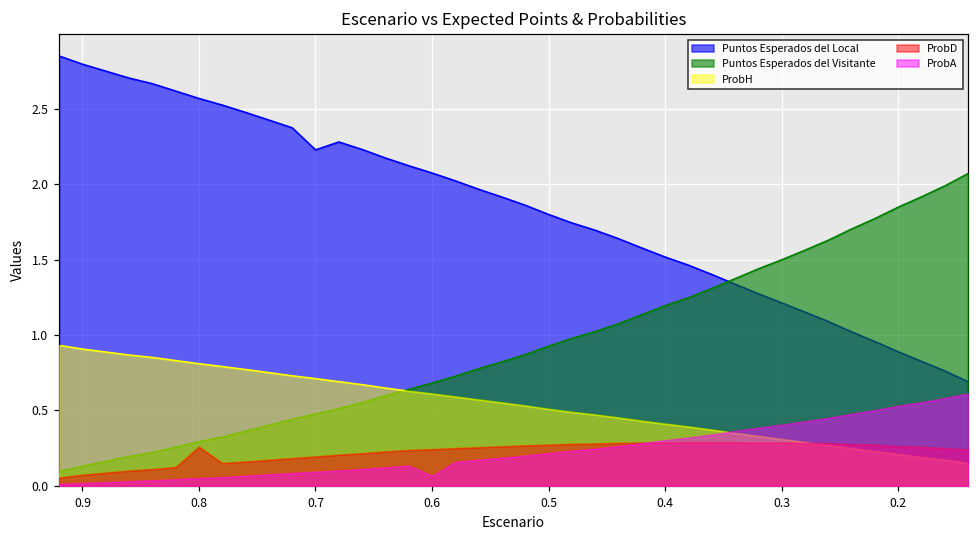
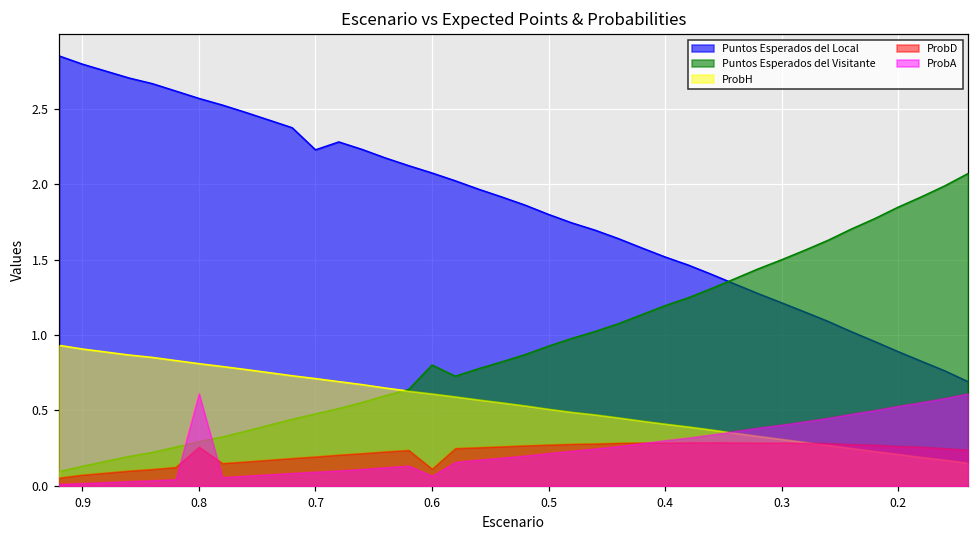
  {
    "Puntos Esperados del Local": {
      "0.9": 2.80,
      "0.8": 2.57,
      "0.7": 2.23,
      "0.6": 2.07,
      "0.5": 1.80,
      "0.4": 1.52,
      "0.3": 1.21,
      "0.2": 0.89
    },
    "Puntos Esperados del Visitante": {
      "0.9": 0.13,
      "0.8": 0.29,
      "0.7": 0.48,
-     "0.6": 0.68,
+     "0.6": 0.80,
      "0.5": 0.93,
      "0.4": 1.20,
      "0.3": 1.50,
      "0.2": 1.85
    },
    "ProbH": {
      "0.9": 0.91,
      "0.8": 0.81,
      "0.7": 0.71,
      "0.6": 0.61,
      "0.5": 0.51,
      "0.4": 0.41,
      "0.3": 0.31,
      "0.2": 0.21
    },
    "ProbD": {
      "0.9": 0.07,
      "0.8": 0.26,
      "0.7": 0.19,
-     "0.6": 0.24,
+     "0.6": 0.11,
      "0.5": 0.27,
      "0.3": 0.29,
      "0.2": 0.26
    },
    "ProbA": {
      "0.9": 0.02,
-     "0.8": 0.05,
+     "0.8": 0.61,
      "0.7": 0.09,
      "0.6": 0.07,
      "0.5": 0.22,
      "0.3": 0.40,
      "0.2": 0.53
    }
  }
